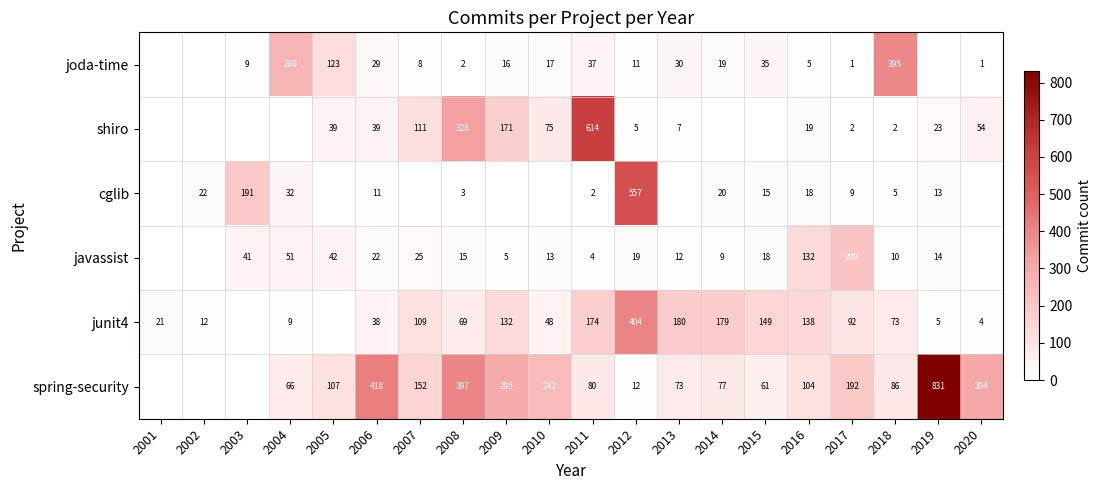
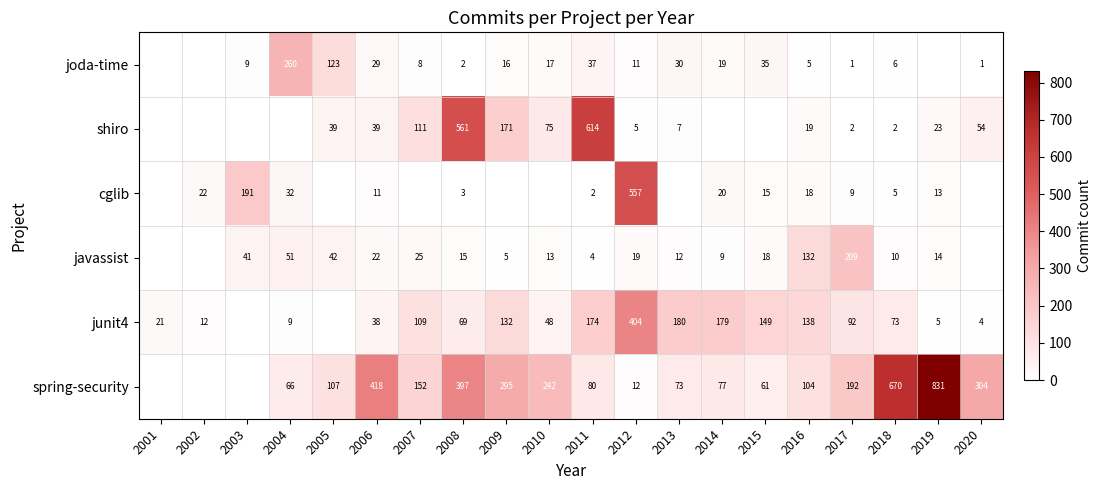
  {
    "joda-time": {
      "2003": 9,
      "2004": 260,
      "2005": 123,
      "2006": 29,
      "2007": 8,
      "2008": 2,
      "2009": 16,
      "2010": 17,
      "2011": 37,
      "2012": 11,
      "2013": 30,
      "2014": 19,
      "2015": 35,
      "2016": 5,
      "2017": 1,
-     "2018": 395,
+     "2018": 6,
      "2020": 1
    },
    "shiro": {
      "2005": 39,
      "2006": 39,
      "2007": 111,
-     "2008": 328,
+     "2008": 561,
      "2009": 171,
      "2010": 75,
      "2011": 614,
      "2012": 5,
      "2013": 7,
      "2016": 19,
      "2017": 2,
      "2018": 2,
      "2019": 23,
      "2020": 54
    },
    "cglib": {
      "2002": 22,
      "2003": 191,
      "2004": 32,
      "2006": 11,
      "2008": 3,
      "2011": 2,
      "2012": 557,
      "2014": 20,
      "2015": 15,
      "2016": 18,
      "2017": 9,
      "2018": 5,
      "2019": 13
    },
    "javassist": {
      "2003": 41,
      "2004": 51,
      "2005": 42,
      "2006": 22,
      "2007": 25,
      "2008": 15,
      "2009": 5,
      "2010": 13,
      "2011": 4,
      "2012": 19,
      "2013": 12,
      "2014": 9,
      "2015": 18,
      "2016": 132,
      "2017": 209,
      "2018": 10,
      "2019": 14
    },
    "junit4": {
      "2001": 21,
      "2002": 12,
      "2004": 9,
      "2006": 38,
      "2007": 109,
      "2008": 69,
      "2009": 132,
      "2010": 48,
      "2011": 174,
      "2012": 404,
      "2013": 180,
      "2014": 179,
      "2015": 149,
      "2016": 138,
      "2017": 92,
      "2018": 73,
      "2019": 5,
      "2020": 4
    },
    "spring-security": {
      "2004": 66,
      "2005": 107,
      "2006": 418,
      "2007": 152,
      "2008": 397,
      "2009": 295,
      "2010": 242,
      "2011": 80,
      "2012": 12,
      "2013": 73,
      "2014": 77,
      "2015": 61,
      "2016": 104,
      "2017": 192,
-     "2018": 86,
+     "2018": 670,
      "2019": 831,
      "2020": 304
    }
  }
